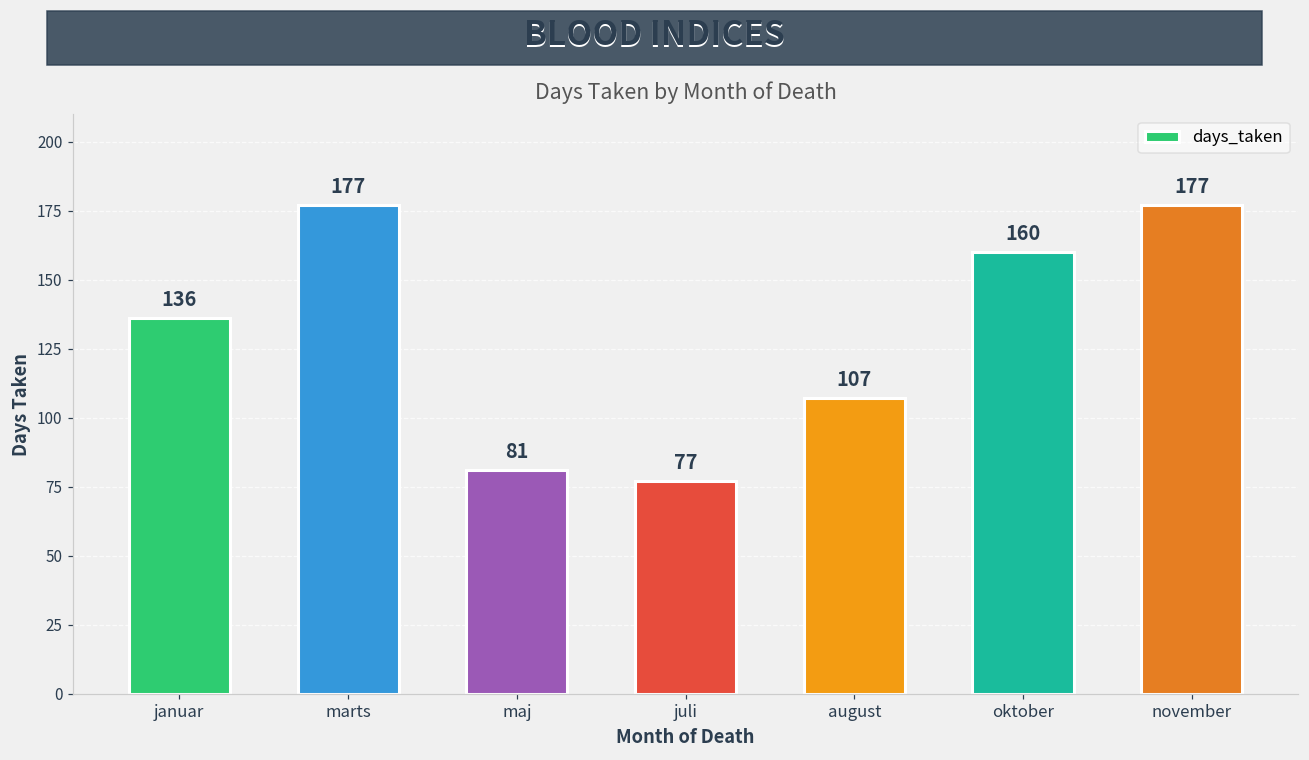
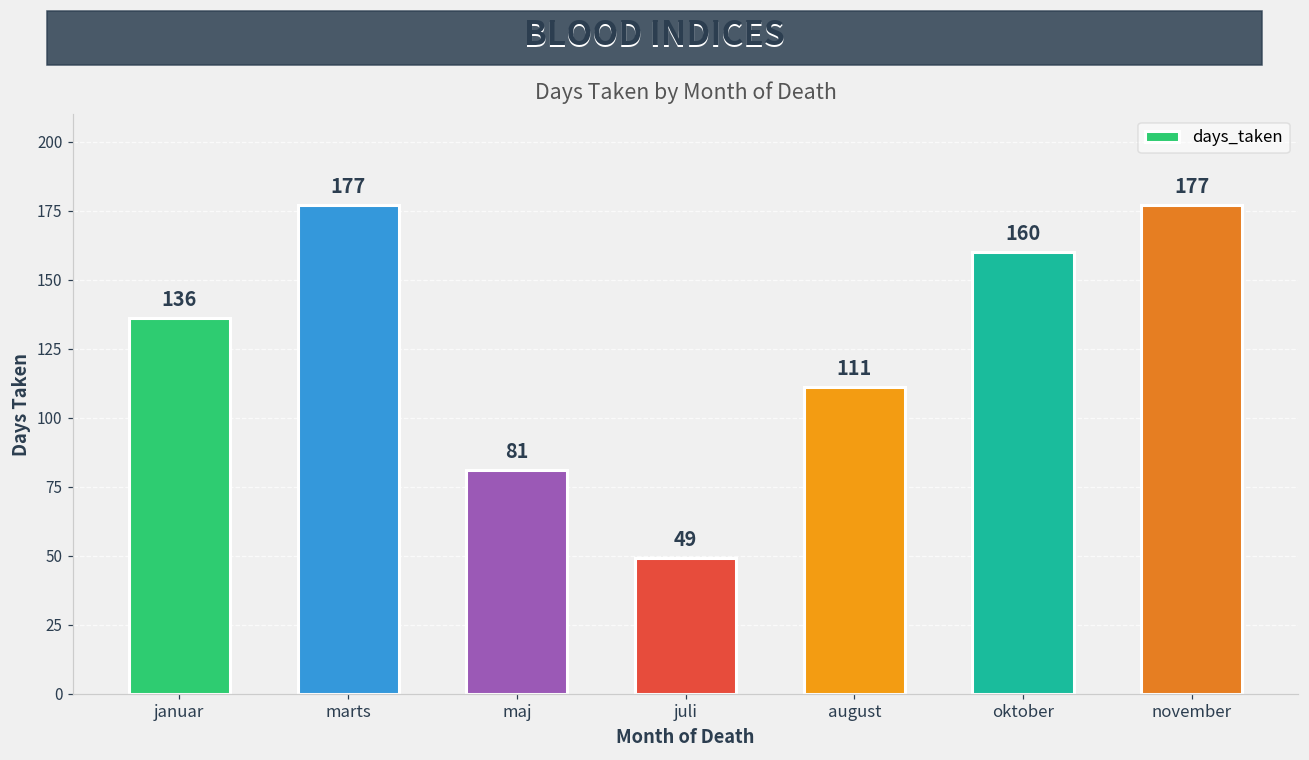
  {
    "januar": 136,
    "marts": 177,
    "maj": 81,
-   "juli": 77,
-   "august": 107,
+   "juli": 49,
+   "august": 111,
    "oktober": 160,
    "november": 177
  }
